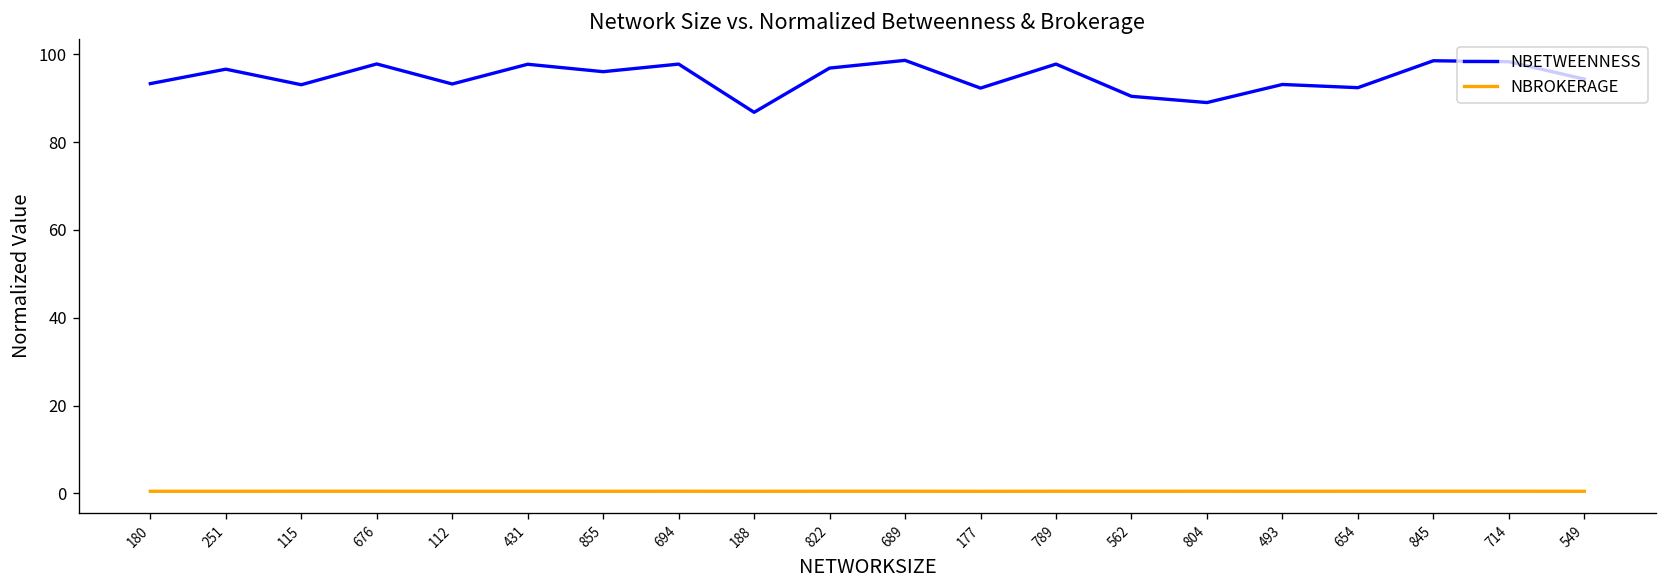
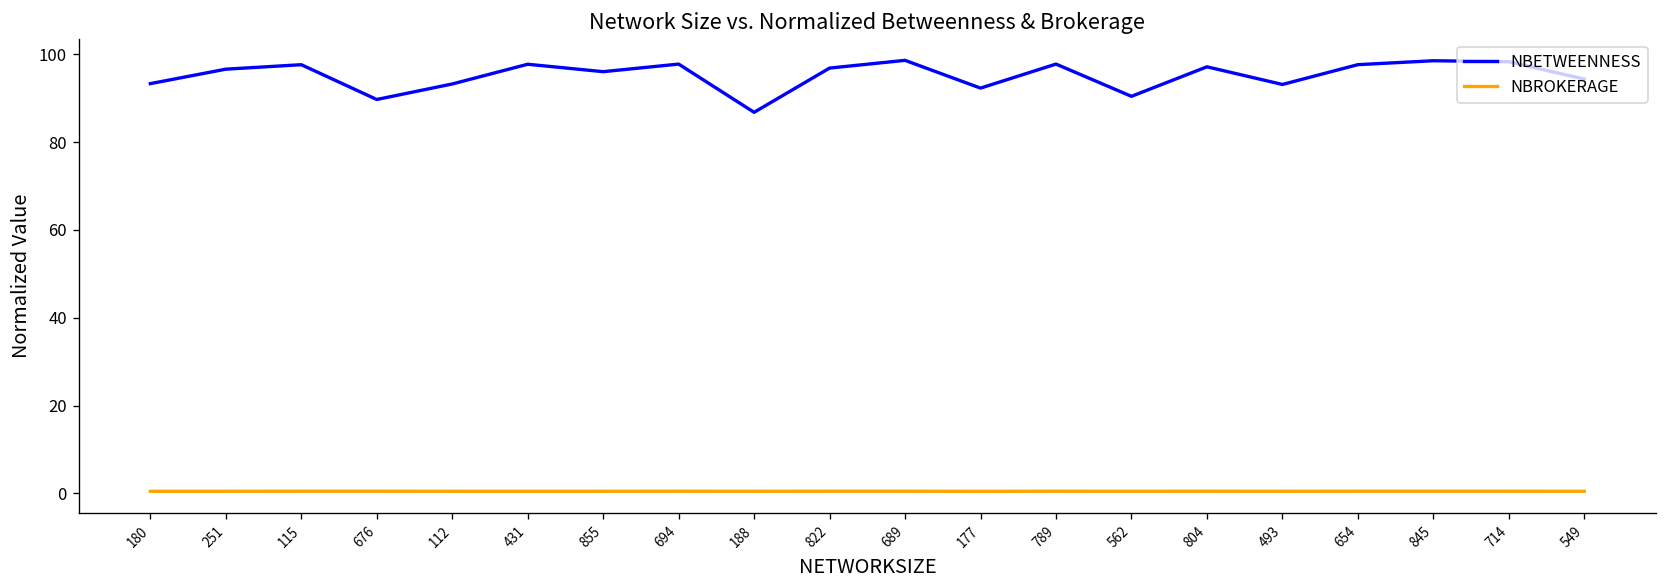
  {
    "NBETWEENNESS": {
      "180": 93,
      "251": 97,
-     "115": 93,
-     "676": 98,
+     "115": 98,
+     "676": 90,
      "112": 93,
      "431": 98,
      "855": 96,
      "694": 98,
      "188": 87,
      "822": 97,
      "689": 99,
      "177": 92,
      "789": 98,
      "562": 90,
-     "804": 89,
+     "804": 97,
      "493": 93,
-     "654": 92,
+     "654": 98,
      "845": 99
    },
    "NBROKERAGE": {
      "180": 0,
      "251": 0,
      "115": 1,
      "676": 1,
      "112": 0,
      "431": 0,
      "855": 0,
      "694": 1,
      "188": 0,
      "822": 1,
      "689": 1,
      "177": 0,
      "789": 1,
      "562": 0,
      "804": 1,
      "493": 0,
      "654": 1,
      "845": 1,
      "714": 1,
      "549": 0
    }
  }
